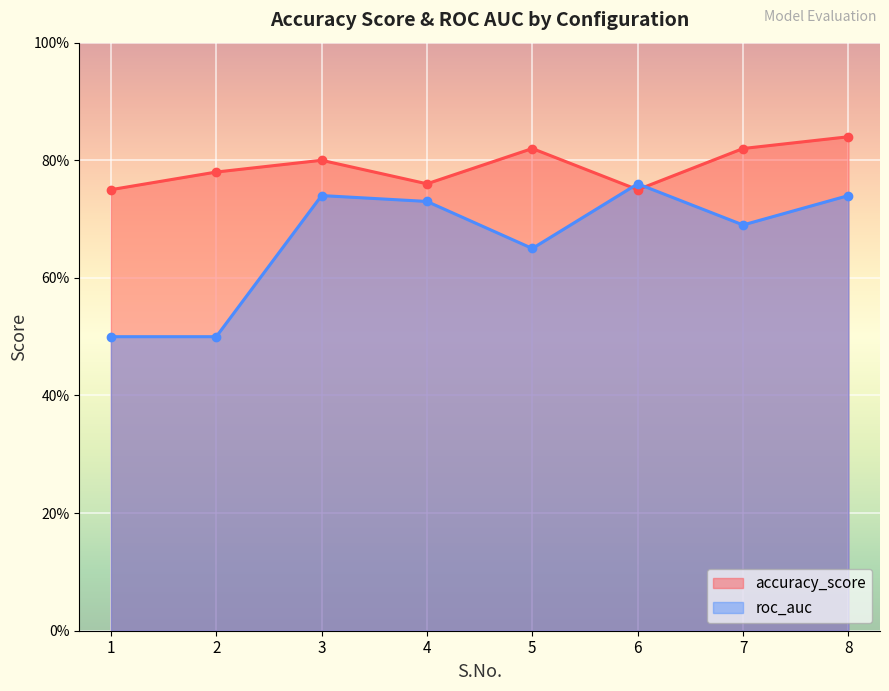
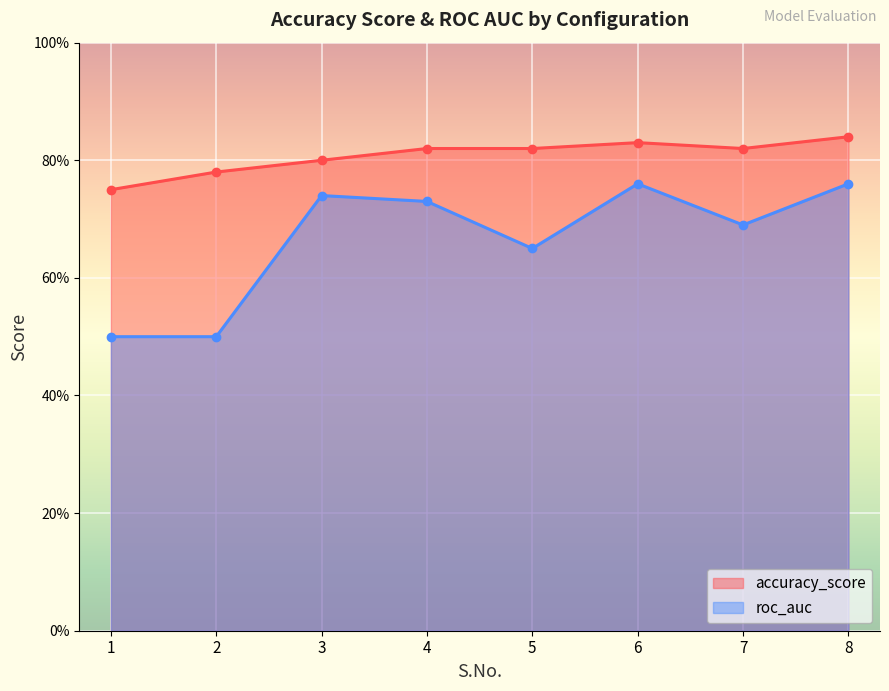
  {
    "accuracy_score": {
      "1": "75%",
      "2": "78%",
      "3": "80%",
-     "4": "76%",
+     "4": "82%",
      "5": "82%",
-     "6": "75%",
+     "6": "83%",
      "7": "82%",
      "8": "84%"
    },
    "roc_auc": {
      "1": "50%",
      "2": "50%",
      "3": "74%",
      "4": "73%",
      "5": "65%",
      "6": "76%",
      "7": "69%",
-     "8": "74%"
+     "8": "76%"
    }
  }
